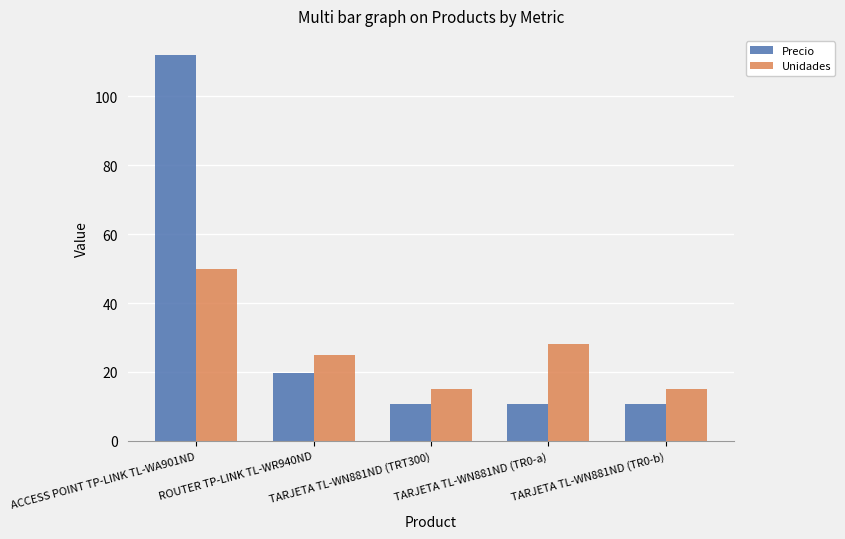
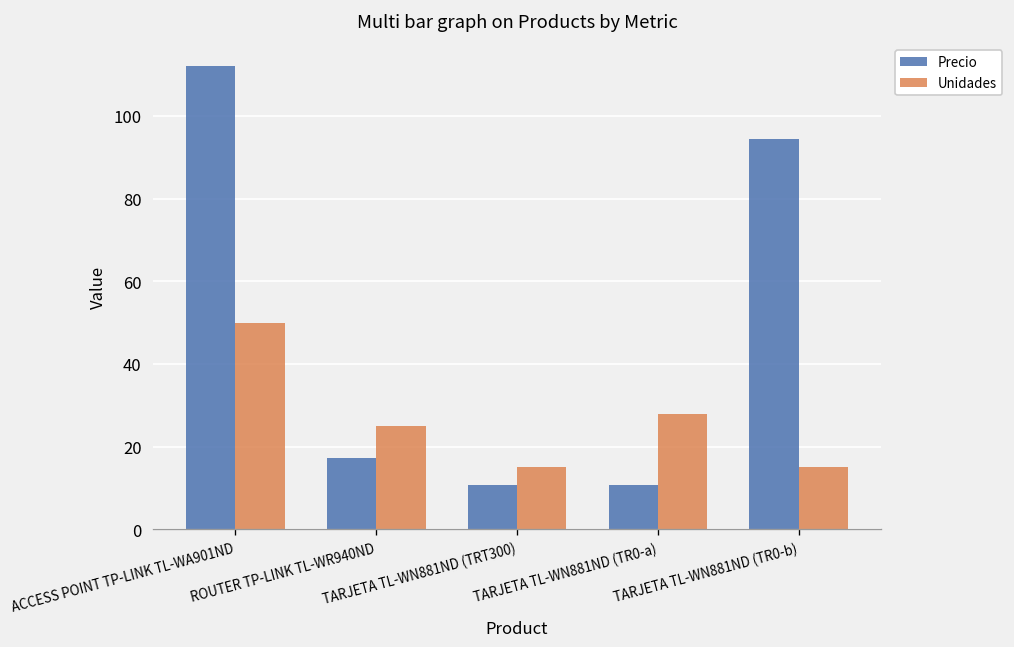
  {
    "Precio": {
      "ACCESS POINT TP-LINK TL-WA901ND": 112,
-     "ROUTER TP-LINK TL-WR940ND": 20,
+     "ROUTER TP-LINK TL-WR940ND": 17,
      "TARJETA TL-WN881ND (TRT300)": 11,
      "TARJETA TL-WN881ND (TR0-a)": 11,
-     "TARJETA TL-WN881ND (TR0-b)": 11
+     "TARJETA TL-WN881ND (TR0-b)": 94
    },
    "Unidades": {
      "ACCESS POINT TP-LINK TL-WA901ND": 50,
      "ROUTER TP-LINK TL-WR940ND": 25,
      "TARJETA TL-WN881ND (TRT300)": 15,
      "TARJETA TL-WN881ND (TR0-a)": 28,
      "TARJETA TL-WN881ND (TR0-b)": 15
    }
  }
